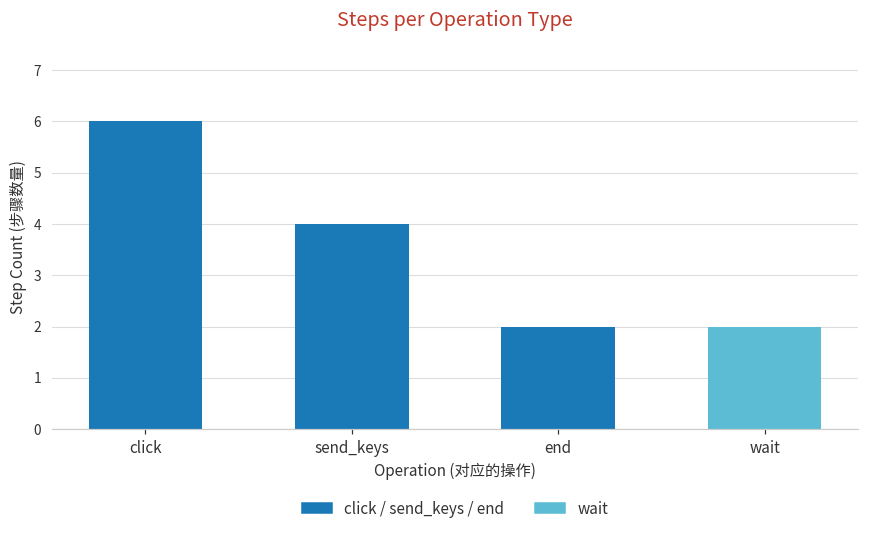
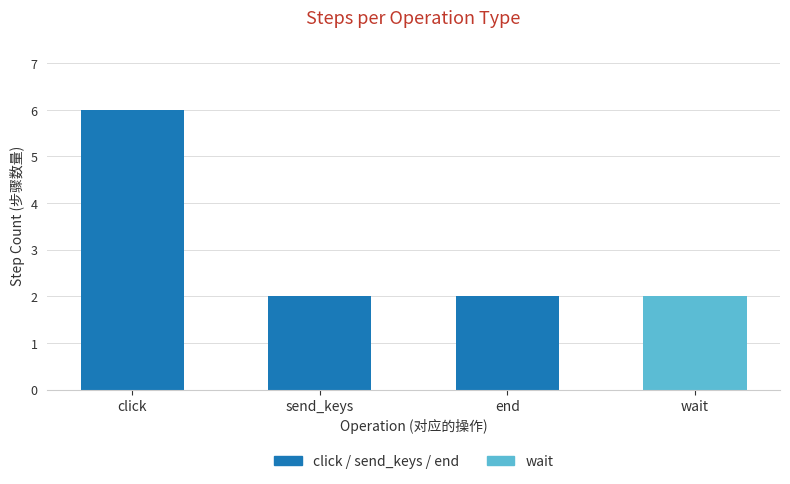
  {
    "click / send_keys / end": {
      "click": 6,
-     "send_keys": 4,
+     "send_keys": 2,
      "end": 2
    },
    "wait": {
      "wait": 2
    }
  }
